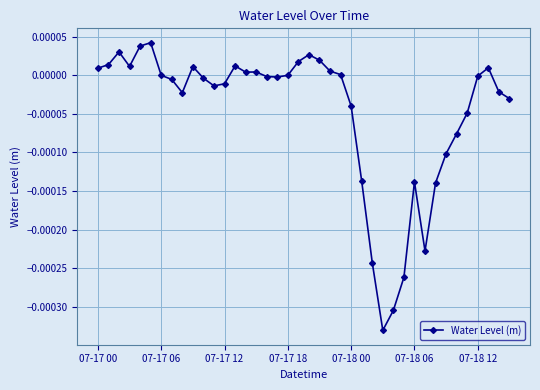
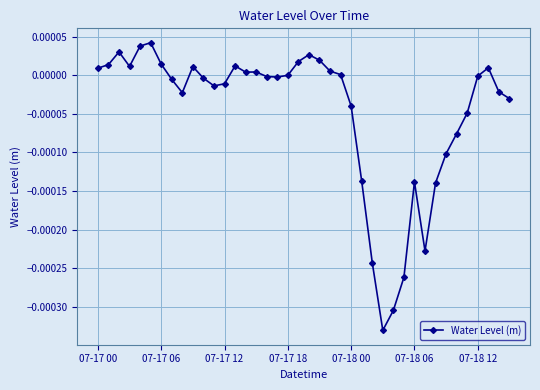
  {
    "07-17 00": 0.00001,
-   "07-17 06": 0.00000,
+   "07-17 06": 0.00001,
    "07-17 12": -0.00001,
    "07-17 18": 0.00000,
    "07-18 00": -0.00004,
    "07-18 06": -0.00014,
    "07-18 12": 0.00000
  }
